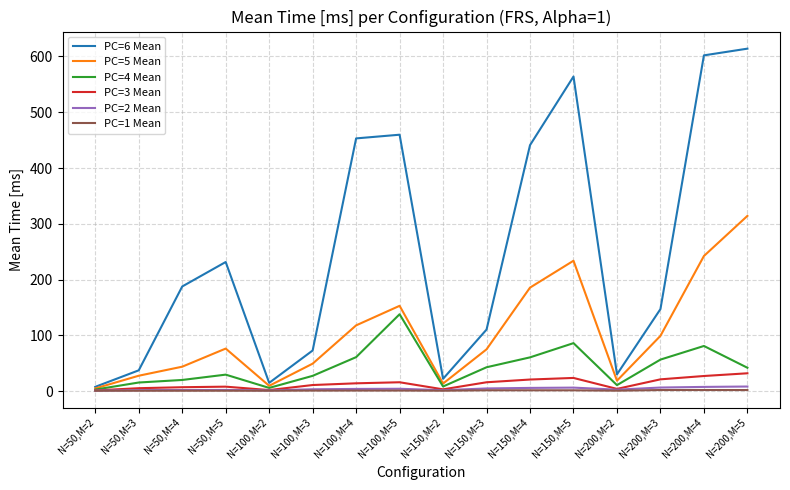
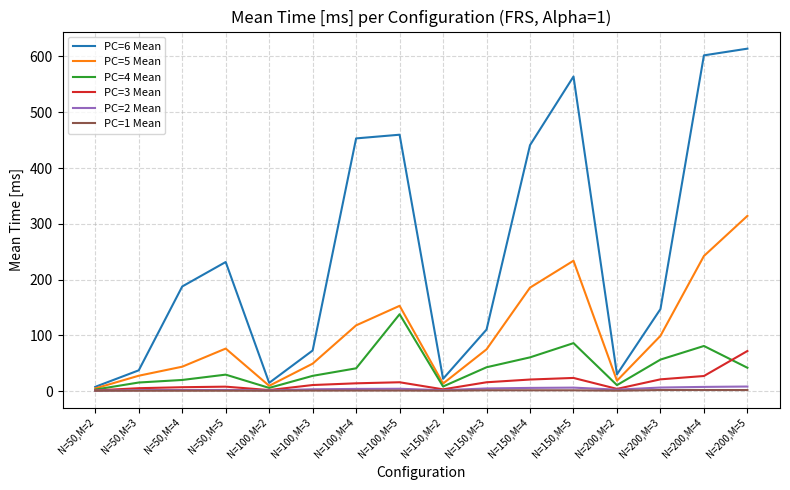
  {
    "PC=6 Mean": {
      "N=50,M=3": 40,
      "N=50,M=4": 190,
      "N=50,M=5": 230,
      "N=100,M=2": 20,
      "N=100,M=3": 70,
      "N=100,M=4": 450,
      "N=100,M=5": 460,
      "N=150,M=2": 20,
      "N=150,M=3": 110,
      "N=150,M=4": 440,
      "N=150,M=5": 560,
      "N=200,M=2": 30,
      "N=200,M=3": 150,
      "N=200,M=4": 600,
      "N=200,M=5": 610
    },
    "PC=5 Mean": {
      "N=50,M=3": 30,
      "N=50,M=4": 40,
      "N=50,M=5": 80,
      "N=100,M=3": 50,
      "N=100,M=4": 120,
      "N=100,M=5": 150,
      "N=150,M=2": 10,
      "N=150,M=3": 80,
      "N=150,M=4": 190,
      "N=150,M=5": 230,
      "N=200,M=2": 20,
      "N=200,M=3": 100,
      "N=200,M=4": 240,
      "N=200,M=5": 310
    },
    "PC=4 Mean": {
      "N=50,M=3": 20,
      "N=50,M=4": 20,
      "N=50,M=5": 30,
      "N=100,M=3": 30,
-     "N=100,M=4": 60,
+     "N=100,M=4": 40,
      "N=100,M=5": 140,
      "N=150,M=2": 10,
      "N=150,M=3": 40,
      "N=150,M=4": 60,
      "N=150,M=5": 90,
      "N=200,M=2": 10,
      "N=200,M=3": 60,
      "N=200,M=4": 80,
      "N=200,M=5": 40
    },
    "PC=3 Mean": {
      "N=50,M=4": 10,
      "N=50,M=5": 10,
      "N=100,M=3": 10,
      "N=100,M=4": 10,
      "N=100,M=5": 20,
      "N=150,M=3": 20,
      "N=150,M=4": 20,
      "N=150,M=5": 20,
      "N=200,M=3": 20,
      "N=200,M=4": 30,
-     "N=200,M=5": 30
+     "N=200,M=5": 70
    },
    "PC=2 Mean": {
      "N=150,M=5": 10,
      "N=200,M=4": 10,
      "N=200,M=5": 10
    },
    "PC=1 Mean": {
      "N=150,M=5": 0,
      "N=200,M=4": 0,
      "N=200,M=5": 0
    }
  }
